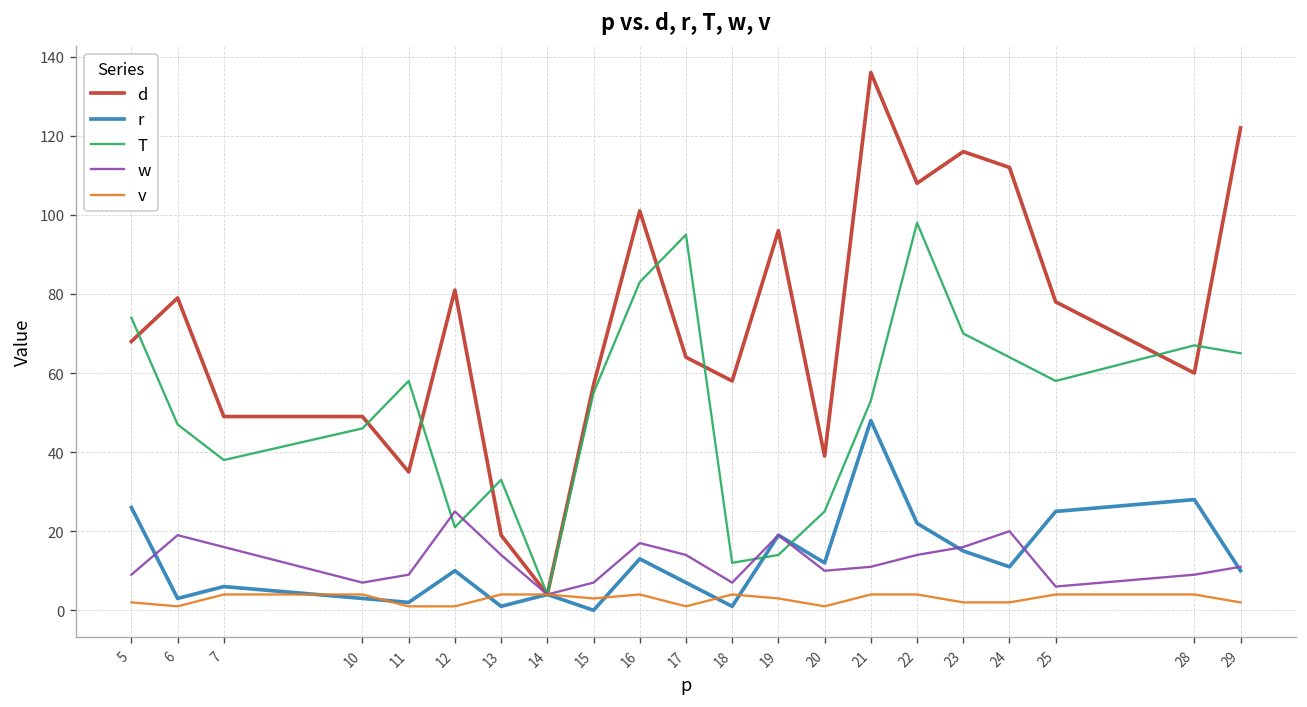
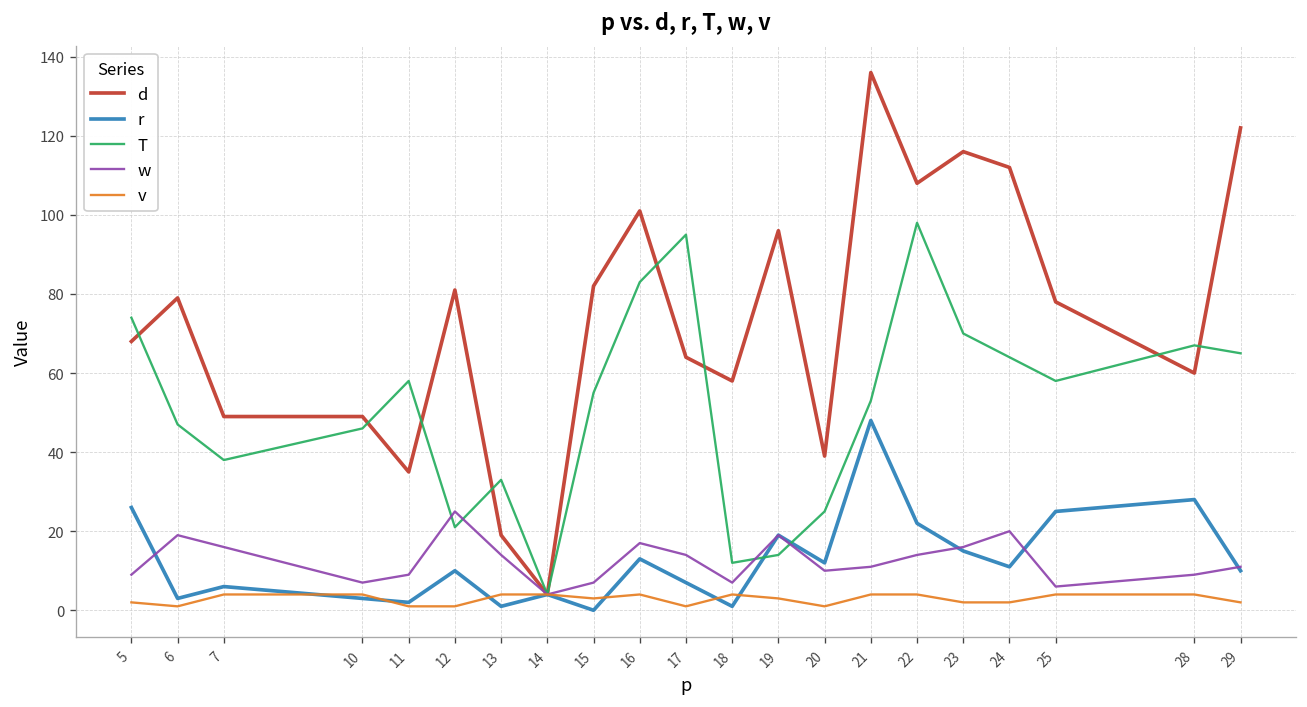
  {
    "d": {
      "5": 68,
      "6": 79,
      "7": 49,
      "10": 49,
      "11": 35,
      "12": 81,
      "13": 19,
-     "15": 57,
+     "15": 82,
      "16": 101,
      "17": 64,
      "18": 58,
      "19": 96,
      "20": 39,
      "21": 136,
      "22": 108,
      "23": 116,
      "24": 112,
      "25": 78,
      "28": 60,
      "29": 122
    },
    "r": {
      "5": 26,
      "6": 3,
      "7": 6,
      "10": 3,
      "11": 2,
      "12": 10,
      "13": 1,
      "15": 0,
      "16": 13,
      "17": 7,
      "18": 1,
      "20": 12,
      "21": 48,
      "22": 22,
      "23": 15,
      "24": 11,
      "25": 25,
      "28": 28,
      "29": 10
    },
    "T": {
      "5": 74,
      "6": 47,
      "7": 38,
      "10": 46,
      "11": 58,
      "12": 21,
      "13": 33,
      "15": 55,
      "16": 83,
      "17": 95,
      "18": 12,
      "19": 14,
      "20": 25,
      "21": 53,
      "22": 98,
      "23": 70,
      "24": 64,
      "25": 58,
      "28": 67,
      "29": 65
    },
    "w": {
      "5": 9,
      "6": 19,
      "7": 16,
      "10": 7,
      "11": 9,
      "12": 25,
      "13": 14,
      "15": 7,
      "16": 17,
      "17": 14,
      "18": 7,
      "20": 10,
      "21": 11,
      "22": 14,
      "23": 16,
      "24": 20,
      "25": 6,
      "28": 9,
      "29": 11
    },
    "v": {
      "5": 2,
      "6": 1,
      "7": 4,
      "10": 4,
      "11": 1,
      "12": 1,
      "13": 4,
      "15": 3,
      "16": 4,
      "17": 1,
      "18": 4,
      "19": 3,
      "20": 1,
      "21": 4,
      "22": 4,
      "23": 2,
      "24": 2,
      "25": 4,
      "28": 4,
      "29": 2
    }
  }
